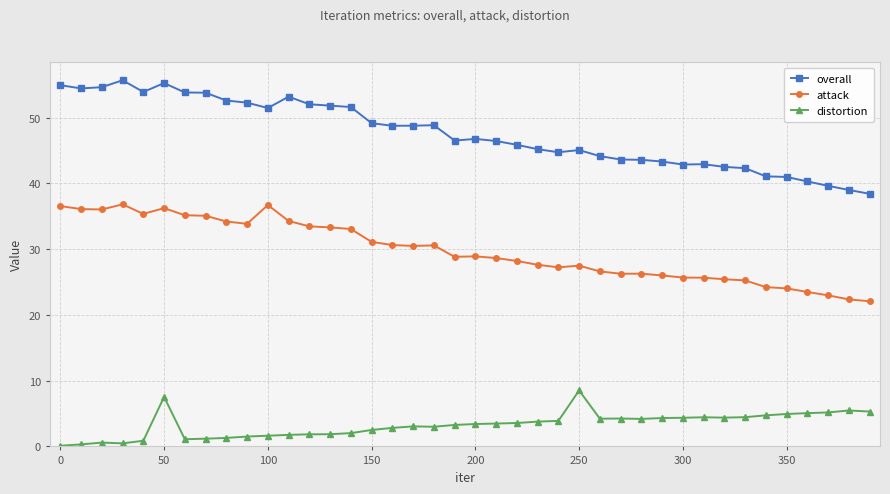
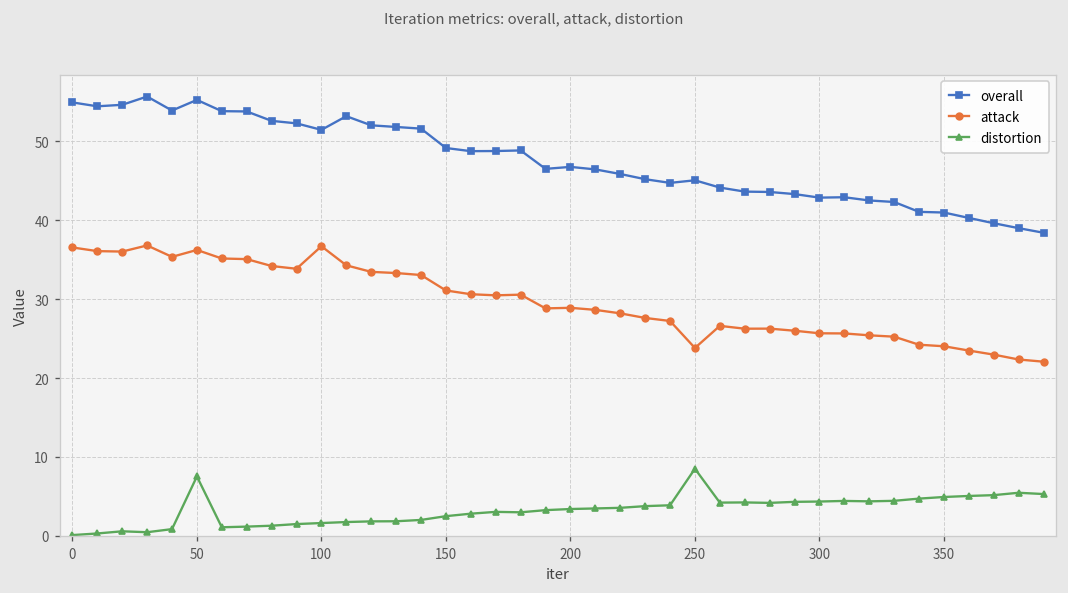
  {
    "overall": {
      "0": 55,
      "50": 55,
      "100": 51,
      "150": 49,
      "200": 47,
      "250": 45,
      "300": 43,
      "350": 41
    },
    "attack": {
      "0": 37,
      "50": 36,
      "100": 37,
      "150": 31,
      "200": 29,
-     "250": 27,
+     "250": 24,
      "300": 26,
      "350": 24
    },
    "distortion": {
      "0": 0,
      "50": 8,
      "100": 2,
      "150": 3,
      "200": 3,
      "250": 9,
      "300": 4,
      "350": 5
    }
  }
